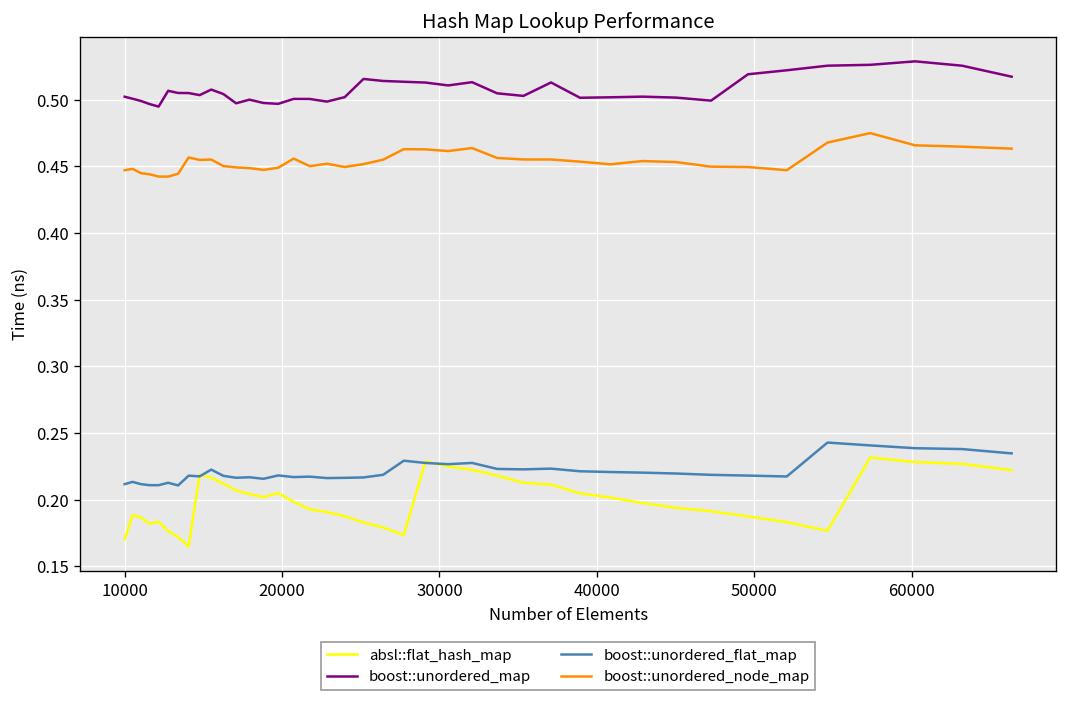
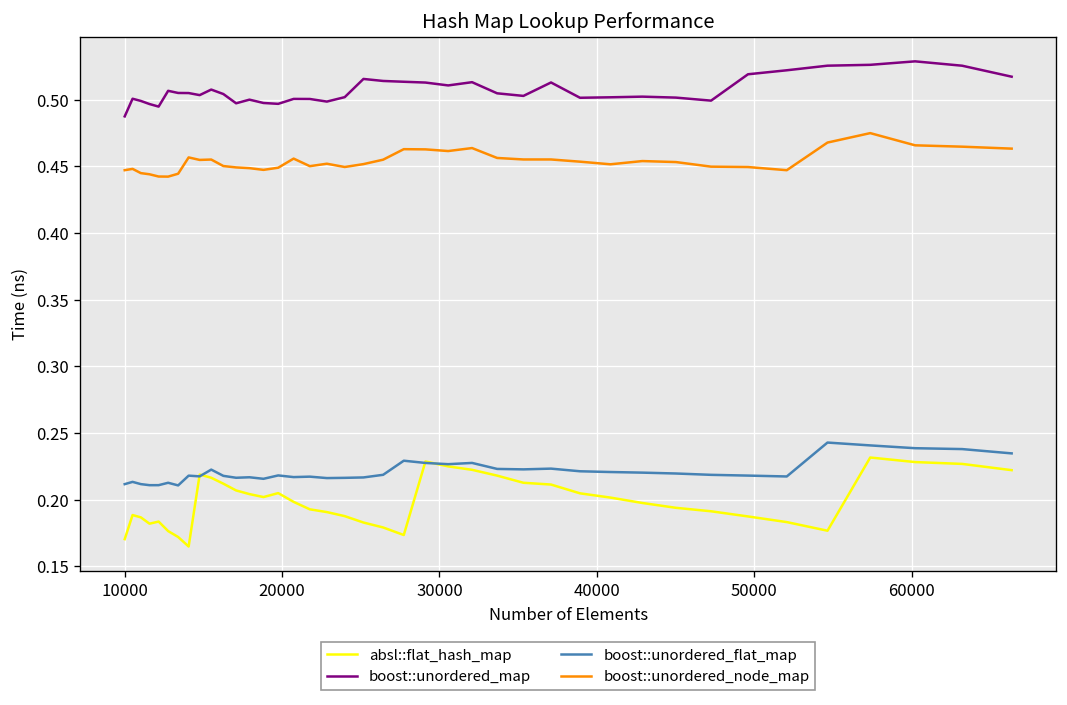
  {
    "absl::flat_hash_map": {
      "10000": 0.170
    },
    "boost::unordered_map": {
-     "10000": 0.502
+     "10000": 0.487
    },
    "boost::unordered_flat_map": {
      "10000": 0.212
    },
    "boost::unordered_node_map": {
      "10000": 0.447
    }
  }
